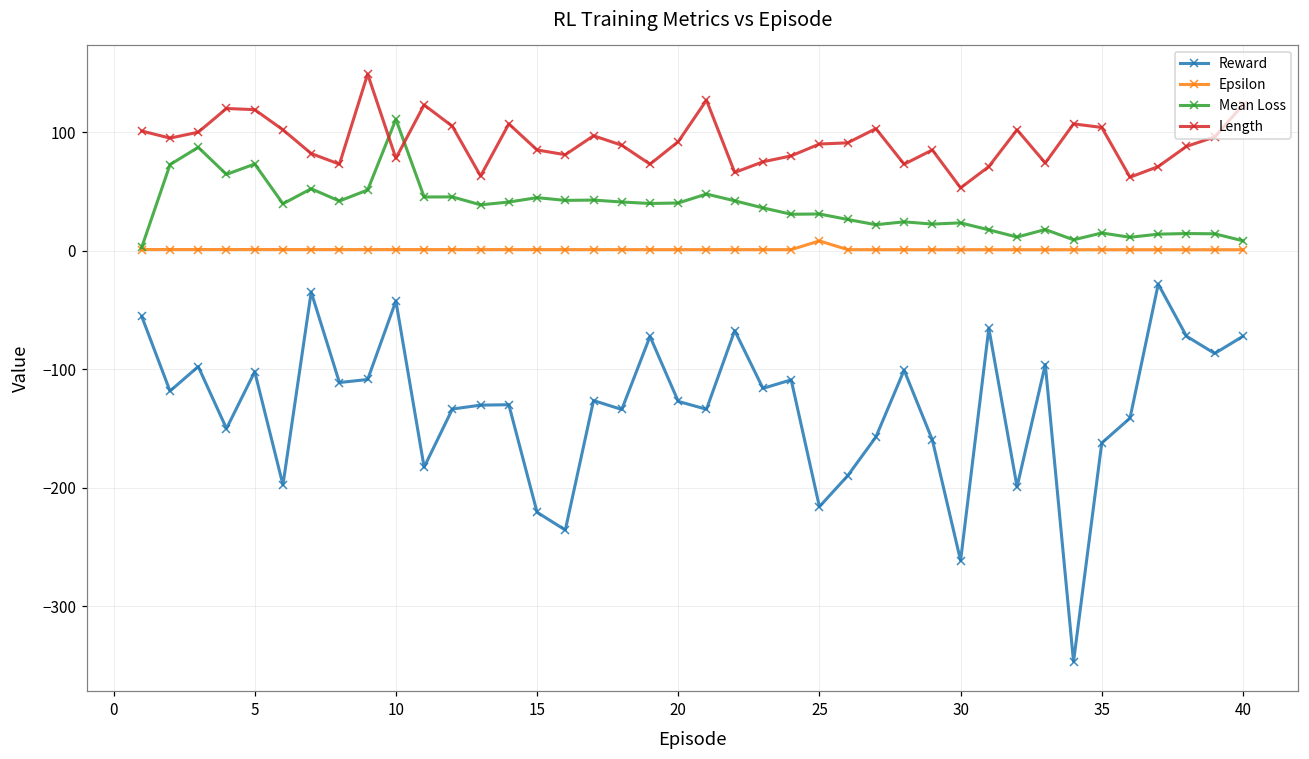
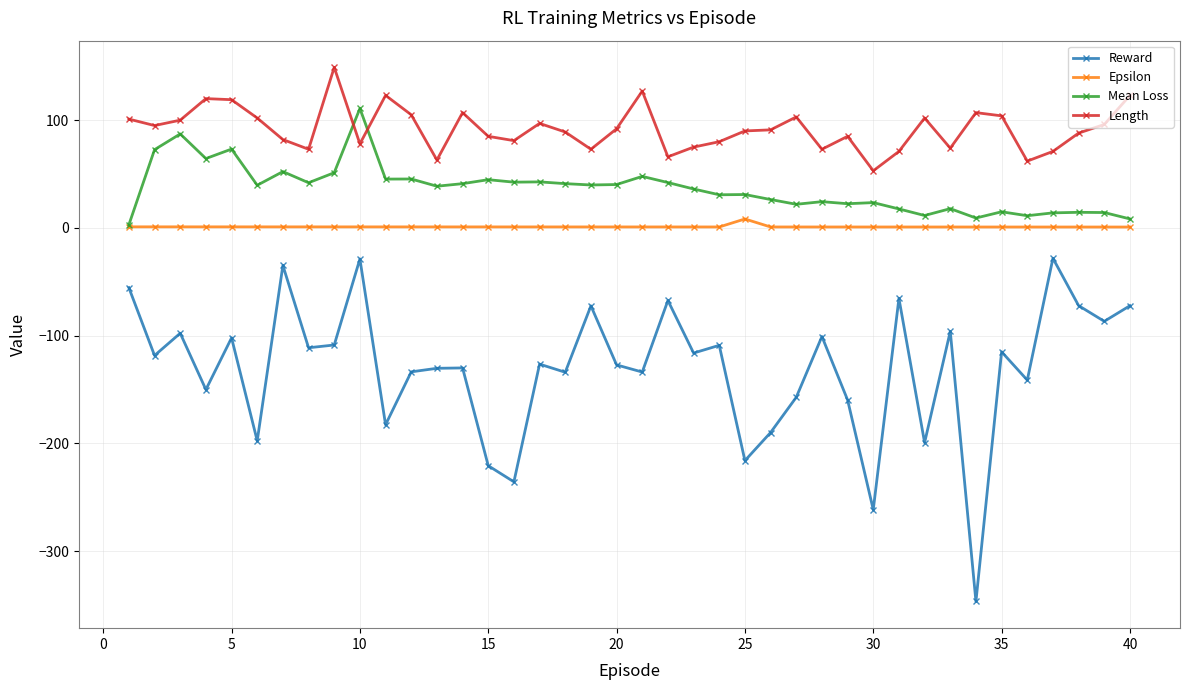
  {
    "Reward": {
      "5": -102,
-     "10": -42,
+     "10": -29,
      "15": -221,
      "20": -127,
      "25": -216,
      "30": -262,
-     "35": -162,
+     "35": -115,
      "40": -72
    },
    "Epsilon": {
      "5": 1,
      "10": 1,
      "15": 1,
      "20": 1,
      "25": 8,
      "30": 1,
      "35": 1,
      "40": 1
    },
    "Mean Loss": {
      "5": 73,
      "10": 111,
      "15": 45,
      "20": 40,
      "25": 31,
      "30": 23,
      "35": 15,
      "40": 8
    },
    "Length": {
      "5": 119,
      "10": 78,
      "15": 85,
      "20": 92,
      "25": 90,
      "30": 53,
      "35": 104
    }
  }
